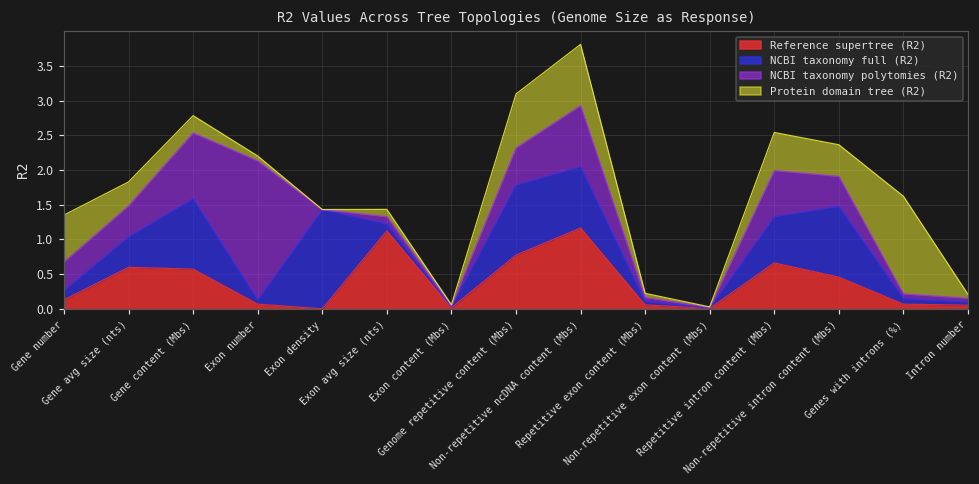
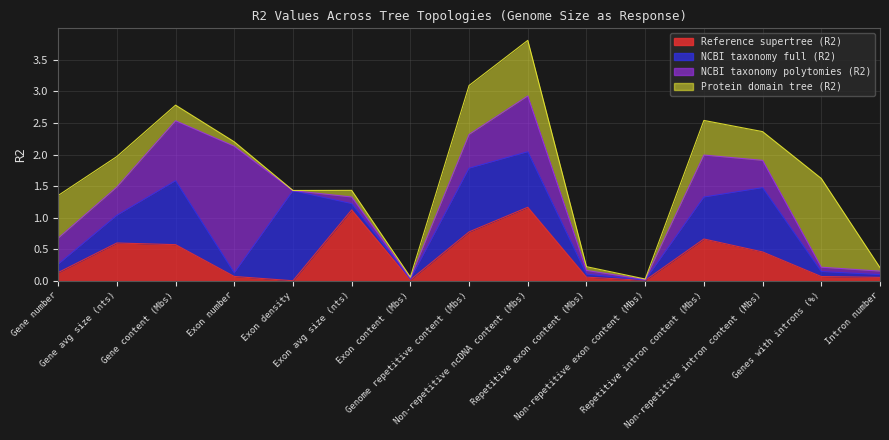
  {
    "Reference supertree (R2)": {
      "Gene number": 0.1,
      "Gene avg size (nts)": 0.6,
      "Gene content (Mbs)": 0.6,
      "Exon number": 0.1,
      "Exon density": 0.0,
      "Exon avg size (nts)": 1.1,
      "Genome repetitive content (Mbs)": 0.8,
      "Non-repetitive ncDNA content (Mbs)": 1.2,
      "Repetitive exon content (Mbs)": 0.1,
      "Repetitive intron content (Mbs)": 0.7,
      "Non-repetitive intron content (Mbs)": 0.5,
      "Genes with introns (%)": 0.1,
      "Intron number": 0.1
    },
    "NCBI taxonomy full (R2)": {
      "Gene number": 0.1,
      "Gene avg size (nts)": 0.4,
      "Gene content (Mbs)": 1.0,
      "Exon number": 0.1,
      "Exon avg size (nts)": 0.1,
      "Genome repetitive content (Mbs)": 1.0,
      "Non-repetitive ncDNA content (Mbs)": 0.9,
      "Repetitive exon content (Mbs)": 0.0,
      "Repetitive intron content (Mbs)": 0.7,
      "Non-repetitive intron content (Mbs)": 1.0,
      "Genes with introns (%)": 0.1,
      "Intron number": 0.0
    },
    "NCBI taxonomy polytomies (R2)": {
      "Gene number": 0.4,
      "Gene avg size (nts)": 0.4,
      "Gene content (Mbs)": 0.9,
      "Exon number": 2.0,
      "Exon avg size (nts)": 0.1,
      "Genome repetitive content (Mbs)": 0.5,
      "Non-repetitive ncDNA content (Mbs)": 0.9,
      "Repetitive exon content (Mbs)": 0.1,
      "Repetitive intron content (Mbs)": 0.7,
      "Non-repetitive intron content (Mbs)": 0.4,
      "Genes with introns (%)": 0.1,
      "Intron number": 0.1
    },
    "Protein domain tree (R2)": {
      "Gene number": 0.7,
-     "Gene avg size (nts)": 0.3,
+     "Gene avg size (nts)": 0.5,
      "Gene content (Mbs)": 0.2,
      "Exon number": 0.1,
      "Exon avg size (nts)": 0.1,
      "Genome repetitive content (Mbs)": 0.8,
      "Non-repetitive ncDNA content (Mbs)": 0.9,
      "Repetitive exon content (Mbs)": 0.1,
      "Repetitive intron content (Mbs)": 0.5,
      "Non-repetitive intron content (Mbs)": 0.5,
      "Genes with introns (%)": 1.4,
      "Intron number": 0.1
    }
  }
